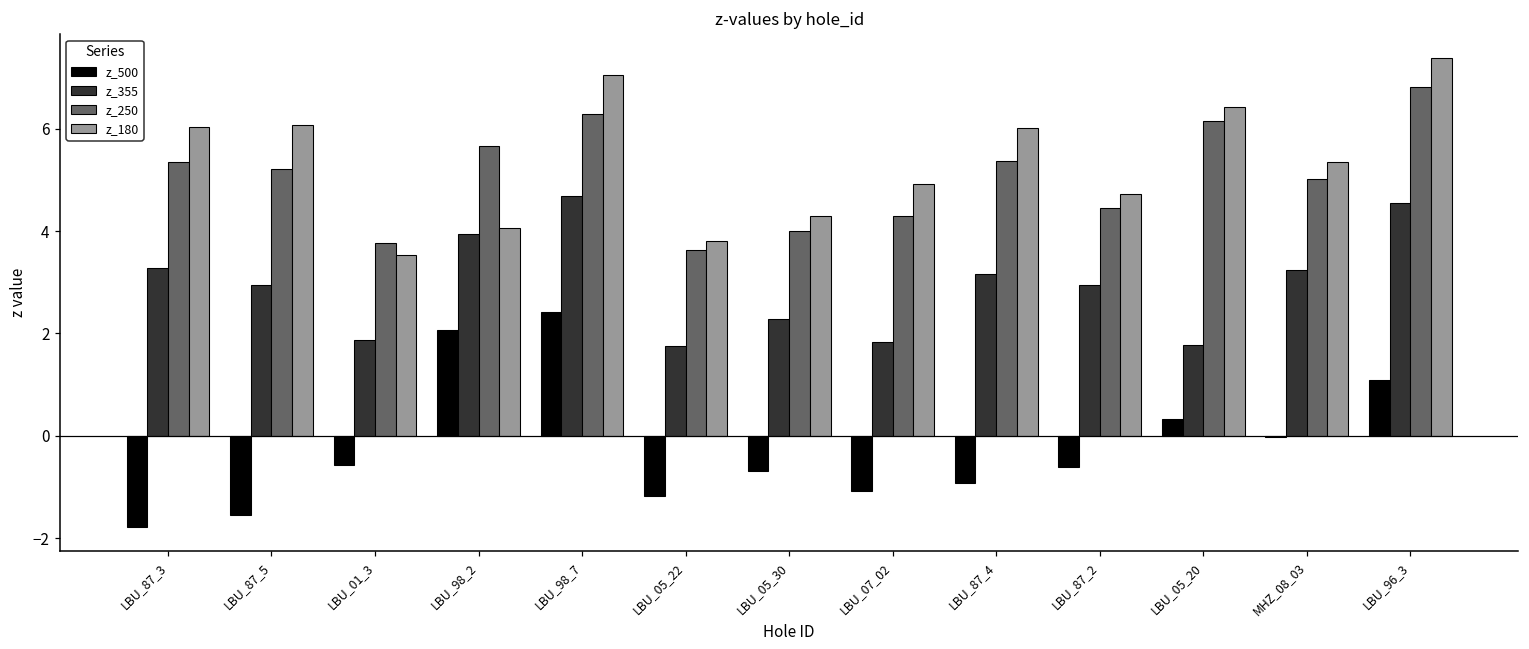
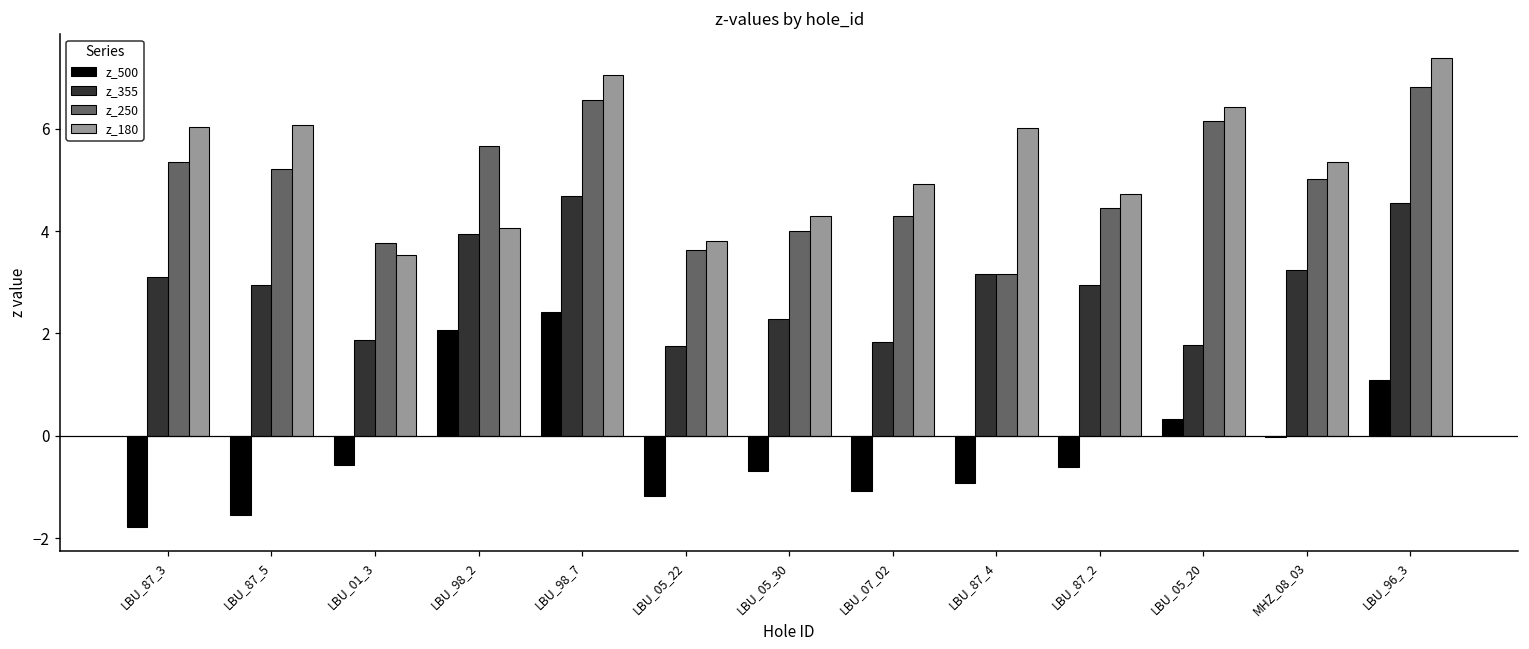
  {
    "z_500": {
      "LBU_87_3": -1.8,
      "LBU_87_5": -1.6,
      "LBU_01_3": -0.6,
      "LBU_98_2": 2.1,
      "LBU_98_7": 2.4,
      "LBU_05_22": -1.2,
      "LBU_05_30": -0.7,
      "LBU_07_02": -1.1,
      "LBU_87_4": -0.9,
      "LBU_87_2": -0.6,
      "LBU_05_20": 0.3,
      "LBU_96_3": 1.1
    },
    "z_355": {
-     "LBU_87_3": 3.3,
+     "LBU_87_3": 3.1,
      "LBU_87_5": 2.9,
      "LBU_01_3": 1.9,
      "LBU_98_2": 3.9,
      "LBU_98_7": 4.7,
      "LBU_05_22": 1.8,
      "LBU_05_30": 2.3,
      "LBU_07_02": 1.8,
      "LBU_87_4": 3.2,
      "LBU_87_2": 2.9,
      "LBU_05_20": 1.8,
      "MHZ_08_03": 3.2,
      "LBU_96_3": 4.5
    },
    "z_250": {
      "LBU_87_3": 5.4,
      "LBU_87_5": 5.2,
      "LBU_01_3": 3.8,
      "LBU_98_2": 5.7,
-     "LBU_98_7": 6.3,
+     "LBU_98_7": 6.6,
      "LBU_05_22": 3.6,
      "LBU_05_30": 4.0,
      "LBU_07_02": 4.3,
-     "LBU_87_4": 5.4,
+     "LBU_87_4": 3.2,
      "LBU_87_2": 4.5,
      "LBU_05_20": 6.2,
      "MHZ_08_03": 5.0,
      "LBU_96_3": 6.8
    },
    "z_180": {
      "LBU_87_3": 6.0,
      "LBU_87_5": 6.1,
      "LBU_01_3": 3.5,
      "LBU_98_2": 4.1,
      "LBU_98_7": 7.0,
      "LBU_05_22": 3.8,
      "LBU_05_30": 4.3,
      "LBU_07_02": 4.9,
      "LBU_87_4": 6.0,
      "LBU_87_2": 4.7,
      "LBU_05_20": 6.4,
      "MHZ_08_03": 5.4,
      "LBU_96_3": 7.4
    }
  }
